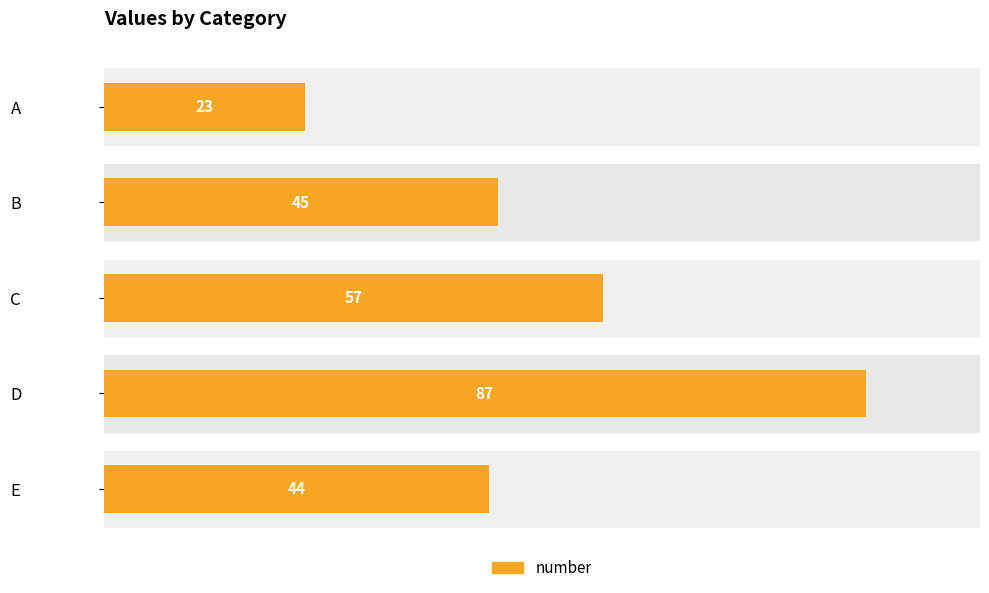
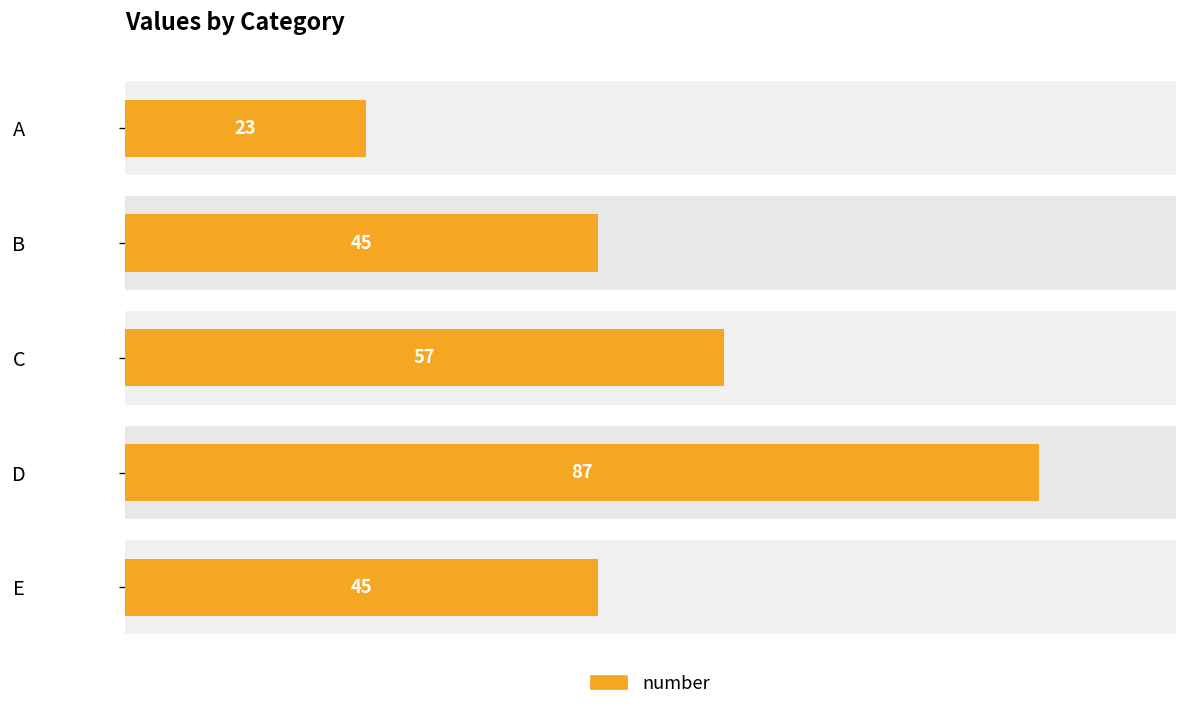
  {
    "A": 23,
    "B": 45,
    "C": 57,
    "D": 87,
-   "E": 44
+   "E": 45
  }
